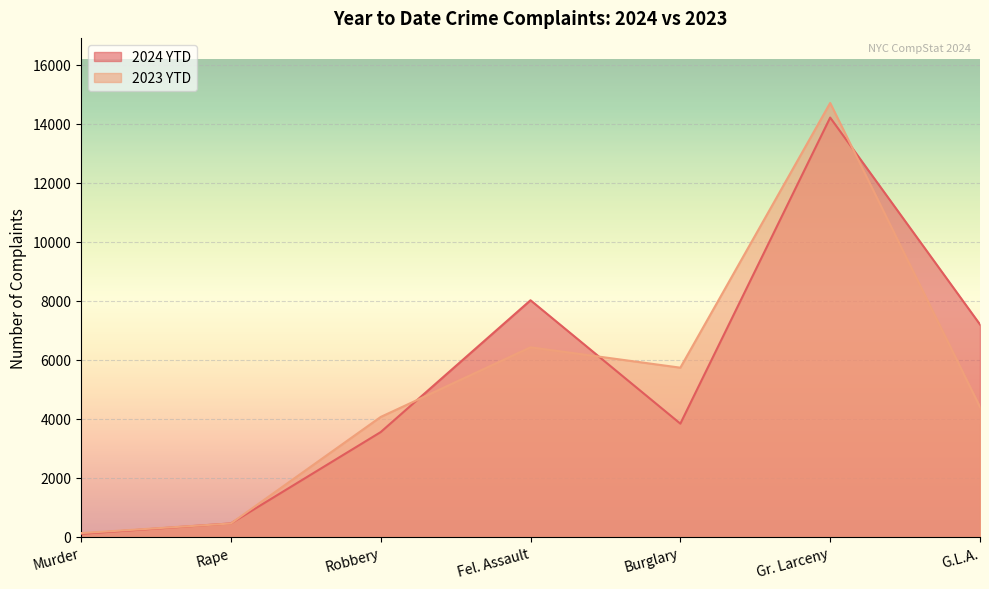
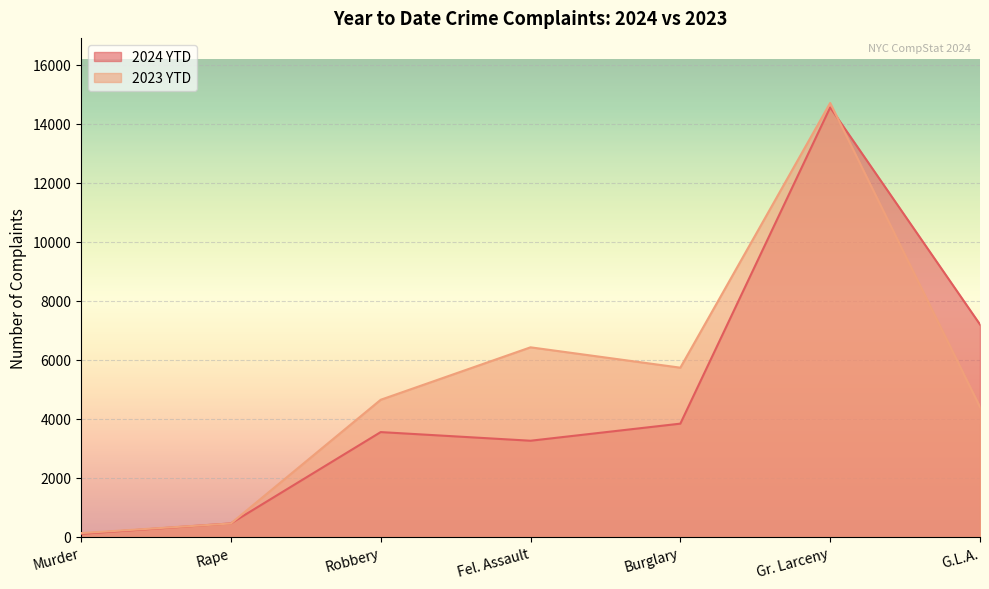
  {
    "2024 YTD": {
      "Robbery": 3500,
-     "Fel. Assault": 8000,
+     "Fel. Assault": 3300,
      "Burglary": 3800,
-     "Gr. Larceny": 14200,
+     "Gr. Larceny": 14600,
      "G.L.A.": 7200
    },
    "2023 YTD": {
-     "Robbery": 4100,
+     "Robbery": 4600,
      "Fel. Assault": 6400,
      "Burglary": 5700,
      "Gr. Larceny": 14700,
      "G.L.A.": 4400
    }
  }
